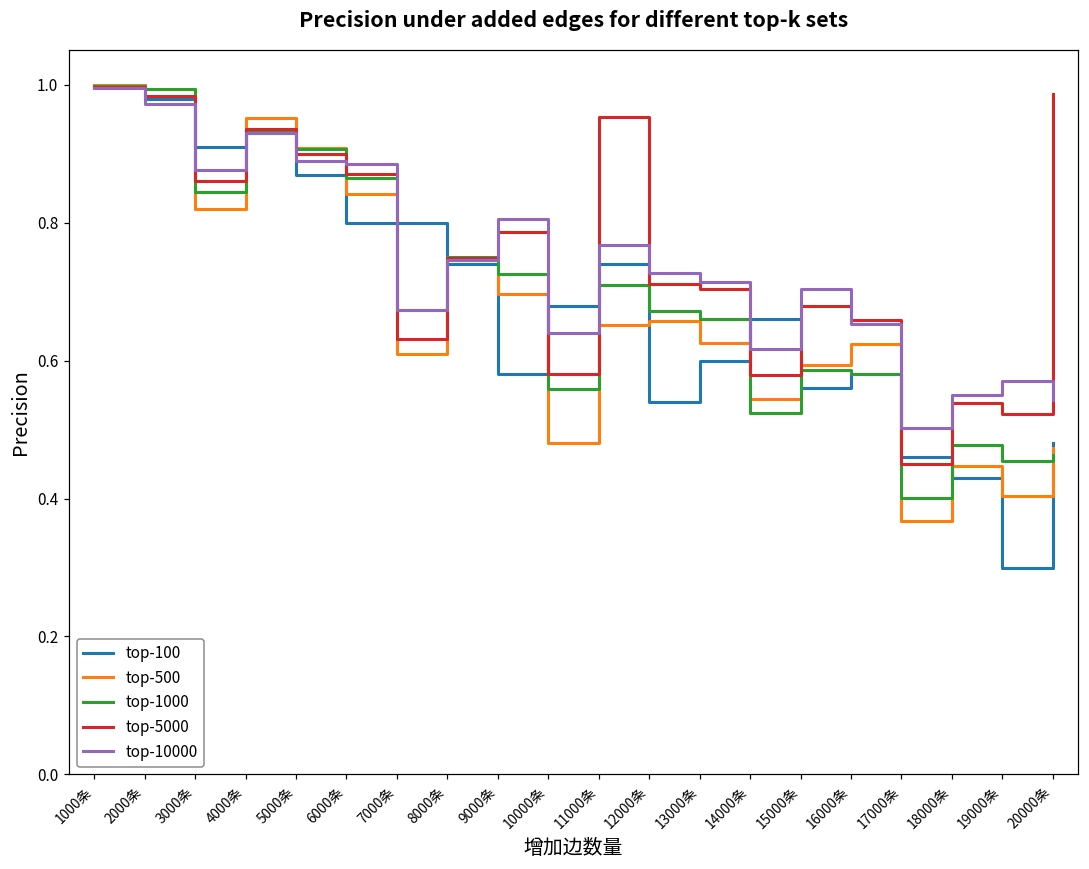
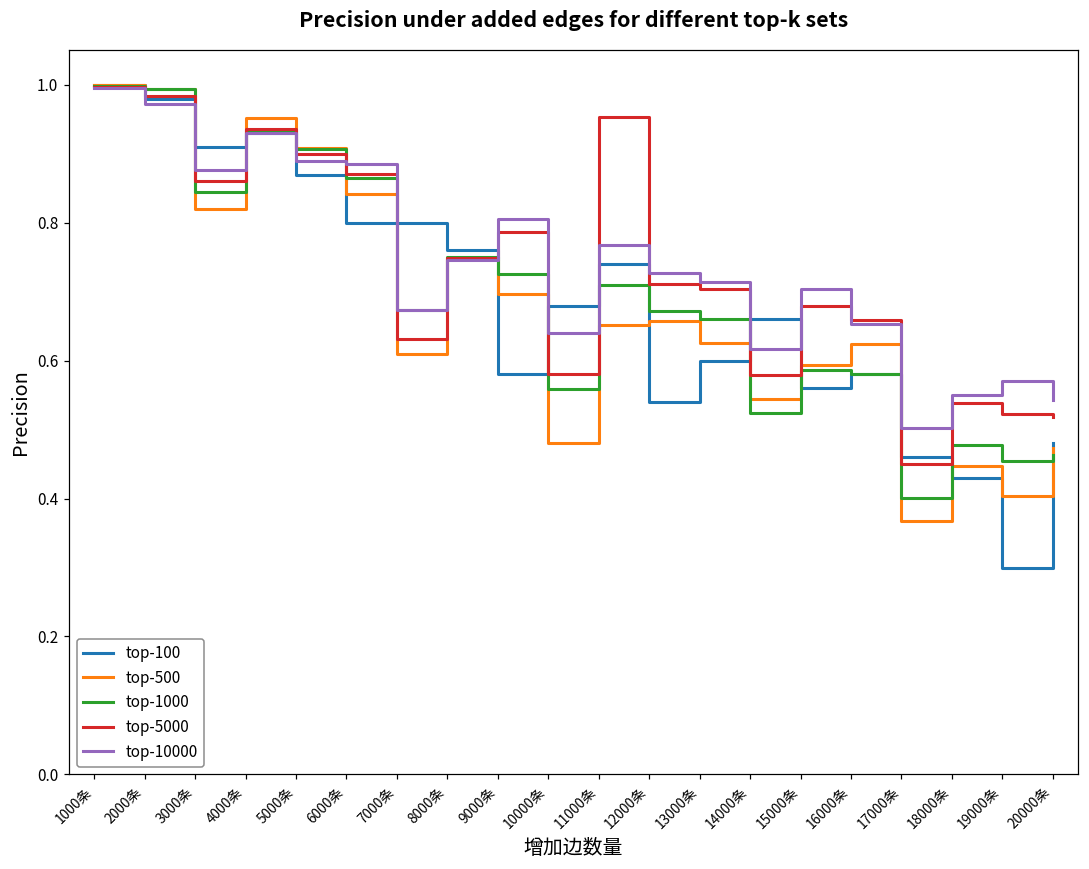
  {
    "top-100": {
      "3000条": 0.91,
      "5000条": 0.87,
      "6000条": 0.80,
      "7000条": 0.80,
-     "8000条": 0.74,
+     "8000条": 0.76,
      "9000条": 0.58,
      "10000条": 0.68,
      "11000条": 0.74,
      "12000条": 0.54,
      "13000条": 0.60,
      "14000条": 0.66,
      "15000条": 0.56,
      "17000条": 0.46,
      "18000条": 0.43,
      "19000条": 0.30,
      "20000条": 0.48
    },
    "top-500": {
      "3000条": 0.82,
      "4000条": 0.95,
      "6000条": 0.84,
      "7000条": 0.61,
      "9000条": 0.70,
      "10000条": 0.48,
      "11000条": 0.65,
      "12000条": 0.66,
      "13000条": 0.63,
      "14000条": 0.54,
      "15000条": 0.59,
      "16000条": 0.62,
      "17000条": 0.37,
      "18000条": 0.45,
      "19000条": 0.40,
      "20000条": 0.47
    },
    "top-1000": {
      "3000条": 0.84,
      "6000条": 0.87,
      "9000条": 0.73,
      "10000条": 0.56,
      "11000条": 0.71,
      "12000条": 0.67,
      "13000条": 0.66,
      "14000条": 0.52,
      "15000条": 0.59,
      "17000条": 0.40,
      "18000条": 0.48,
      "19000条": 0.45,
      "20000条": 0.46
    },
    "top-5000": {
      "3000条": 0.86,
      "5000条": 0.90,
      "6000条": 0.87,
      "7000条": 0.63,
      "9000条": 0.79,
      "10000条": 0.58,
      "11000条": 0.95,
      "12000条": 0.71,
      "13000条": 0.70,
      "14000条": 0.58,
      "15000条": 0.68,
      "16000条": 0.66,
      "17000条": 0.45,
      "18000条": 0.54,
      "19000条": 0.52,
-     "20000条": 0.99
+     "20000条": 0.52
    },
    "top-10000": {
      "2000条": 0.97,
      "3000条": 0.88,
      "5000条": 0.89,
      "6000条": 0.89,
      "9000条": 0.81,
      "10000条": 0.64,
      "11000条": 0.77,
      "12000条": 0.73,
      "13000条": 0.71,
      "14000条": 0.62,
      "15000条": 0.70,
      "16000条": 0.65,
      "17000条": 0.50,
      "18000条": 0.55,
      "19000条": 0.57,
      "20000条": 0.54
    }
  }
